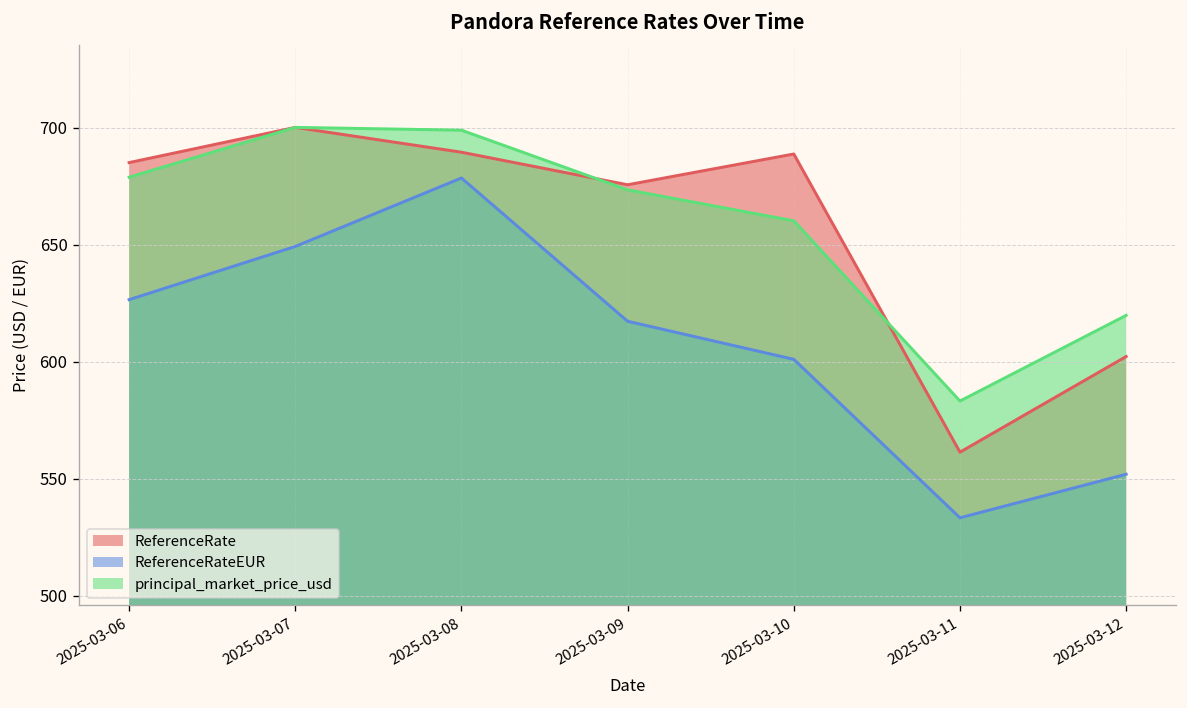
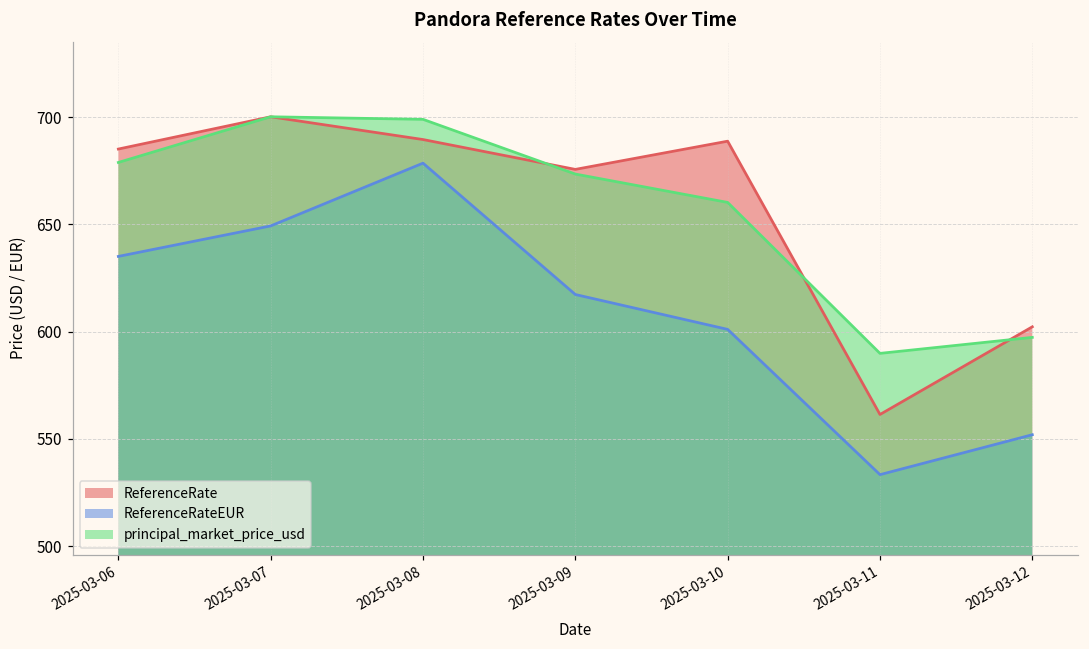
  {
    "ReferenceRate": {
      "2025-03-06": 685,
      "2025-03-08": 690,
      "2025-03-09": 676,
      "2025-03-10": 689,
      "2025-03-11": 561,
      "2025-03-12": 602
    },
    "ReferenceRateEUR": {
-     "2025-03-06": 627,
+     "2025-03-06": 635,
      "2025-03-07": 649,
      "2025-03-08": 679,
      "2025-03-09": 617,
      "2025-03-10": 601,
      "2025-03-11": 533,
      "2025-03-12": 552
    },
    "principal_market_price_usd": {
      "2025-03-06": 679,
      "2025-03-08": 699,
      "2025-03-09": 673,
      "2025-03-10": 660,
-     "2025-03-11": 583,
-     "2025-03-12": 620
+     "2025-03-11": 590,
+     "2025-03-12": 597
    }
  }
